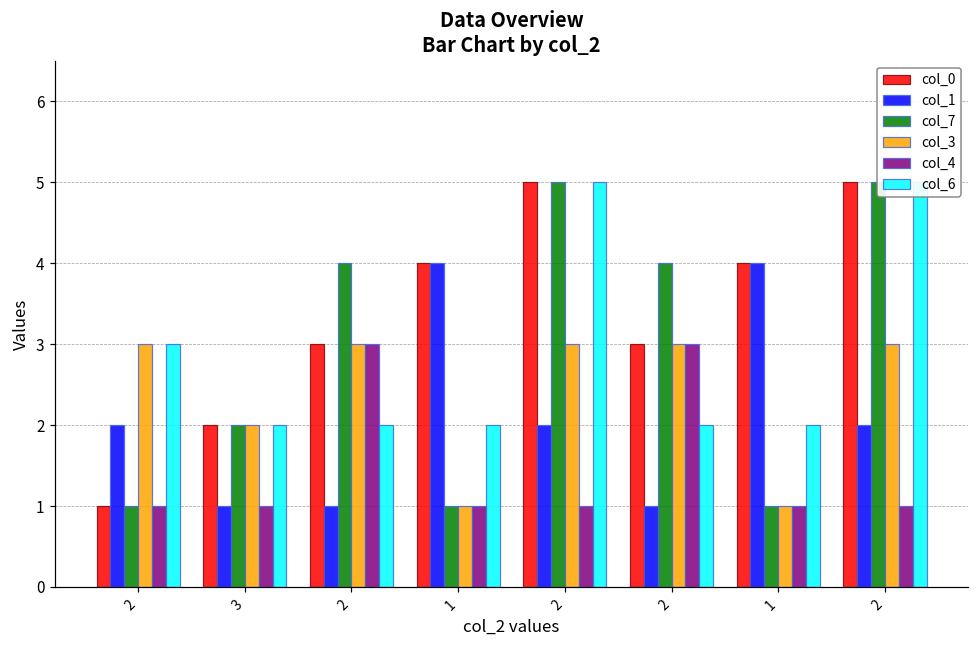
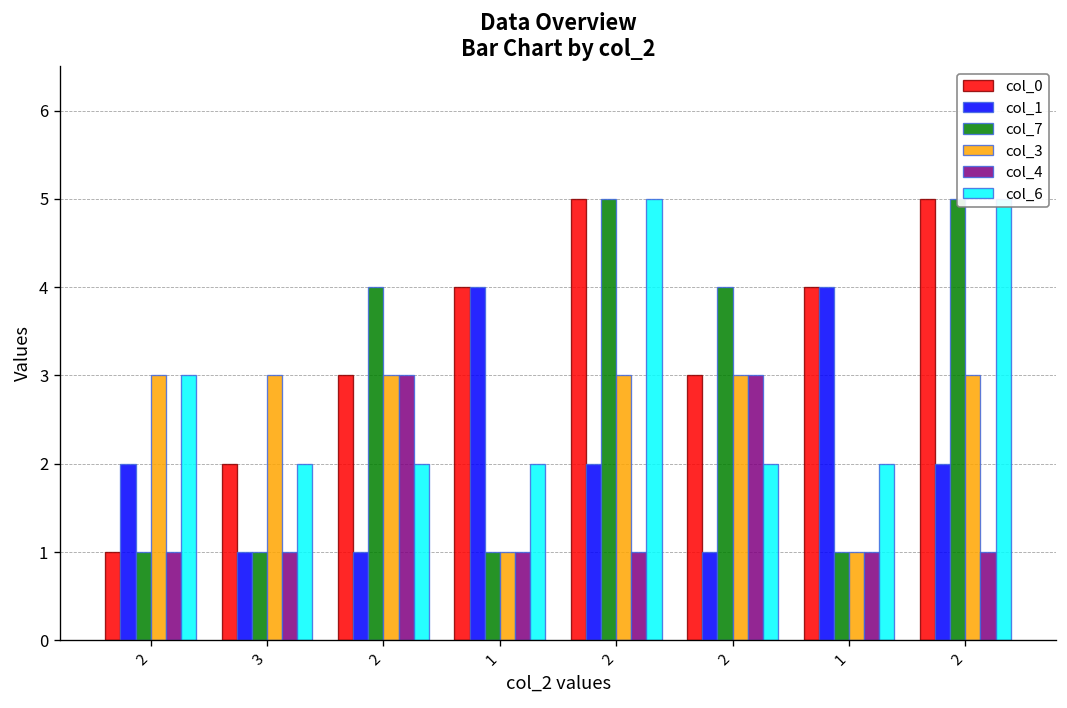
  {
    "col_0": {
      "3": 2
    },
    "col_1": {
      "3": 1
    },
    "col_7": {
-     "3": 2
+     "3": 1
    },
    "col_3": {
-     "3": 2
+     "3": 3
    },
    "col_4": {
      "3": 1
    },
    "col_6": {
      "3": 2
    }
  }
